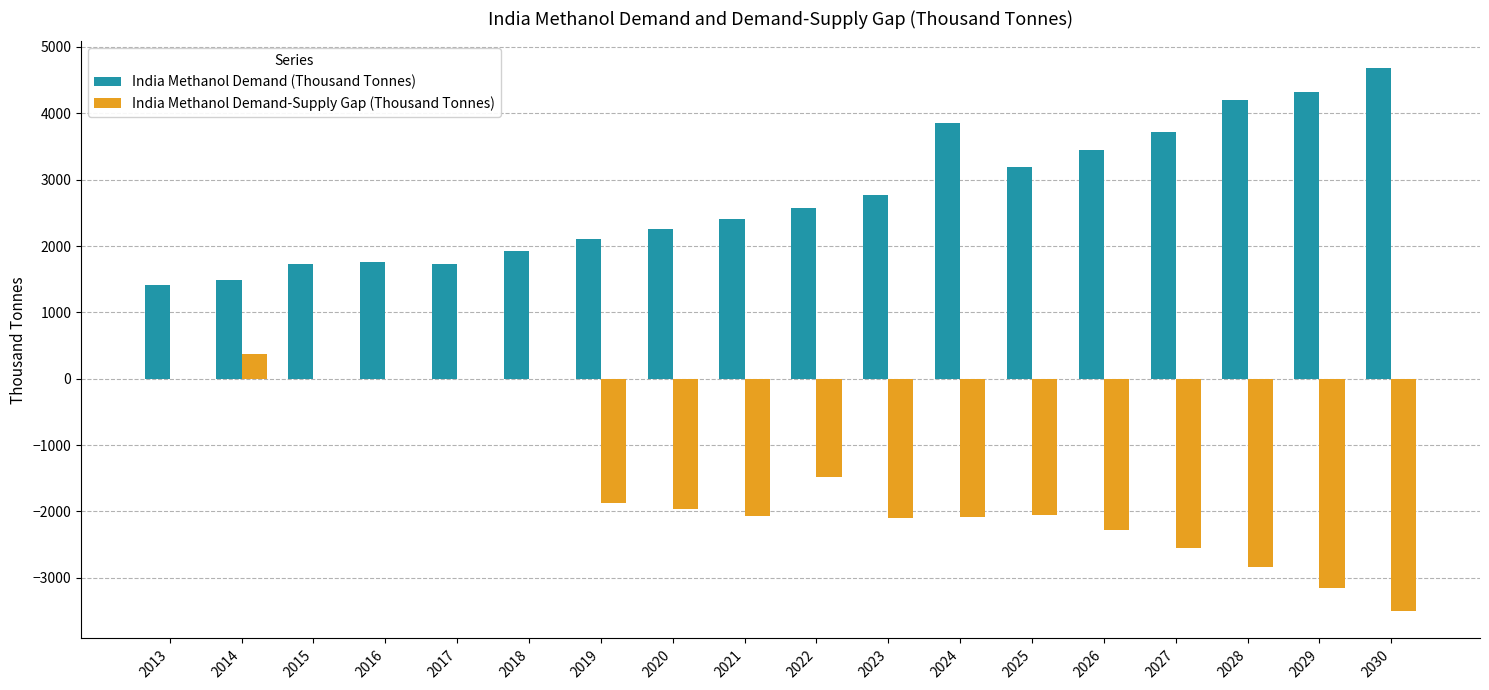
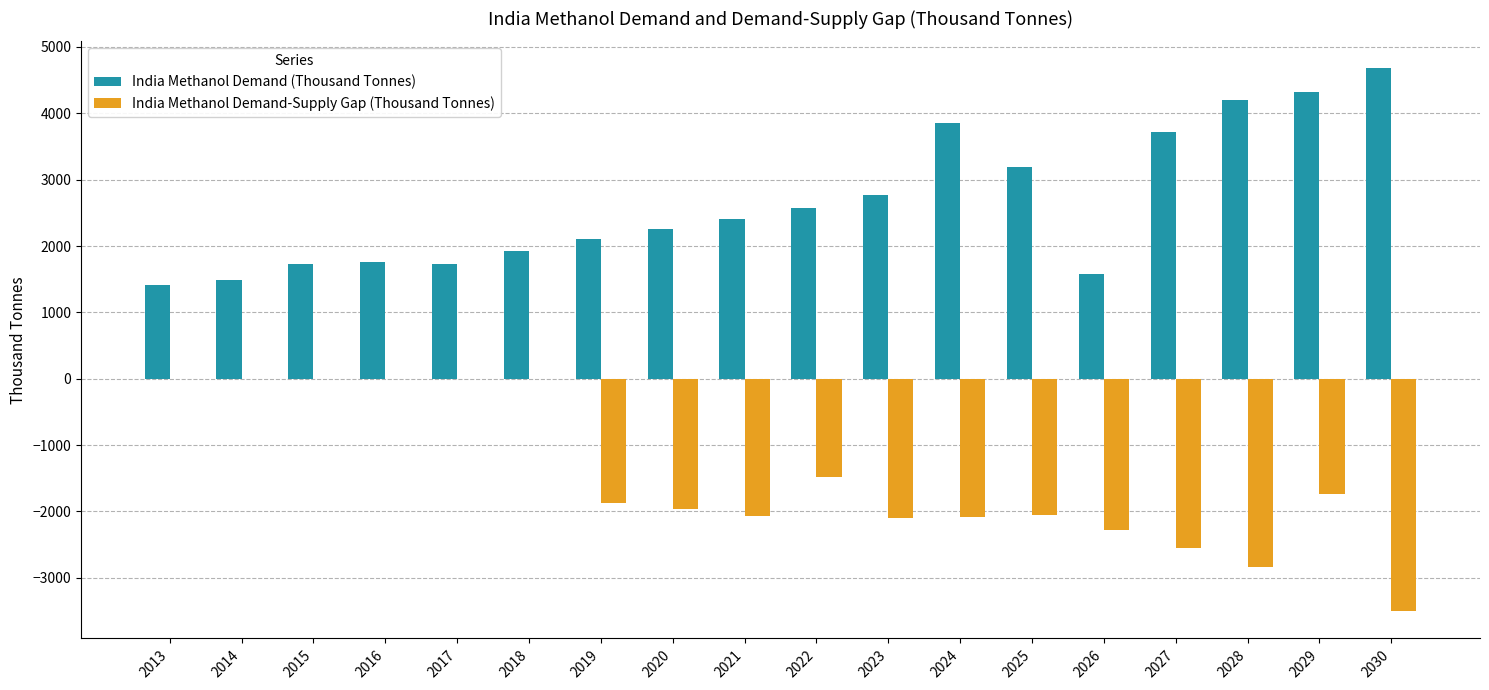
  {
    "India Methanol Demand (Thousand Tonnes)": {
      "2013": 1400,
      "2014": 1500,
      "2015": 1700,
      "2016": 1800,
      "2017": 1700,
      "2018": 1900,
      "2019": 2100,
      "2020": 2300,
      "2021": 2400,
      "2022": 2600,
      "2023": 2800,
      "2024": 3900,
      "2025": 3200,
-     "2026": 3400,
+     "2026": 1600,
      "2027": 3700,
      "2028": 4200,
      "2029": 4300,
      "2030": 4700
    },
    "India Methanol Demand-Supply Gap (Thousand Tonnes)": {
      "2013": 0,
-     "2014": 400,
+     "2014": 0,
      "2015": 0,
      "2016": 0,
      "2017": 0,
      "2018": 0,
      "2019": -1900,
      "2020": -2000,
      "2021": -2100,
      "2022": -1500,
      "2023": -2100,
      "2024": -2100,
      "2025": -2100,
      "2026": -2300,
      "2027": -2500,
      "2028": -2800,
-     "2029": -3200,
+     "2029": -1700,
      "2030": -3500
    }
  }
